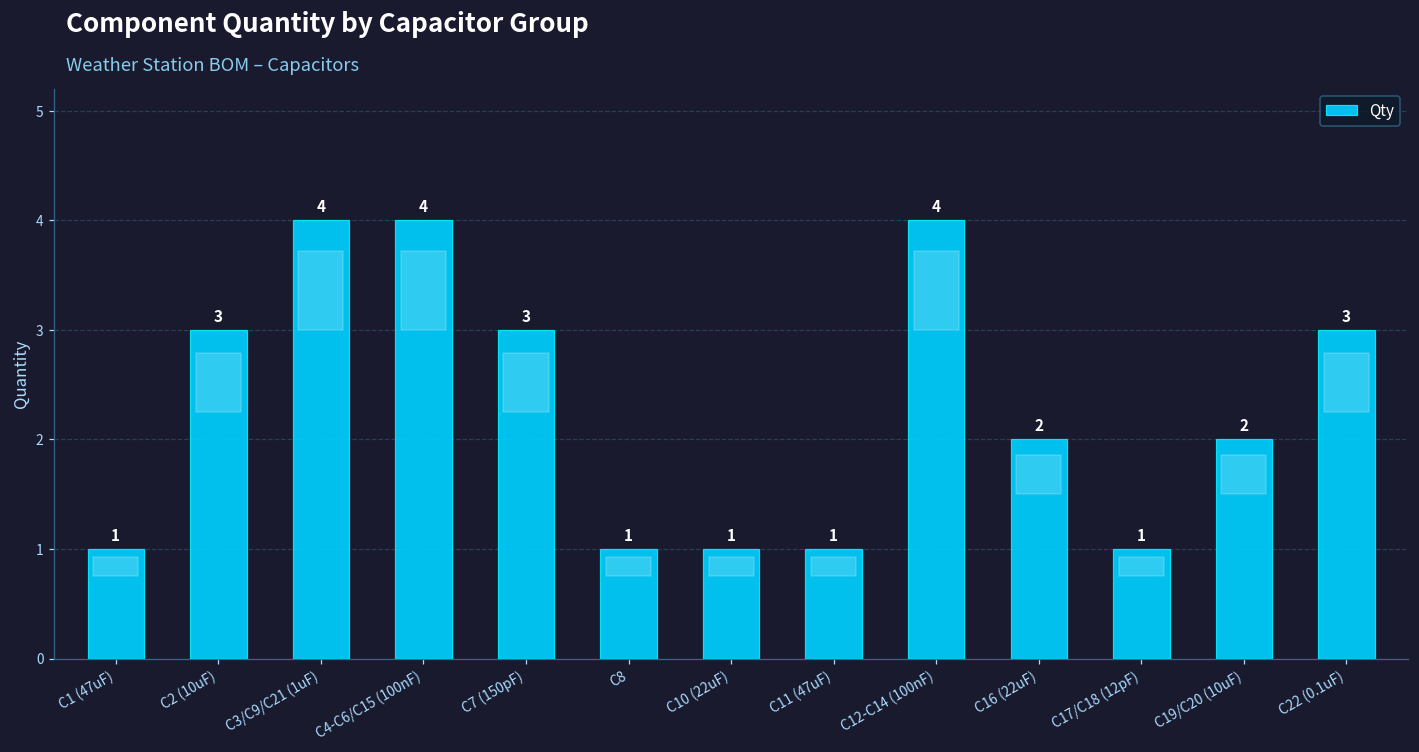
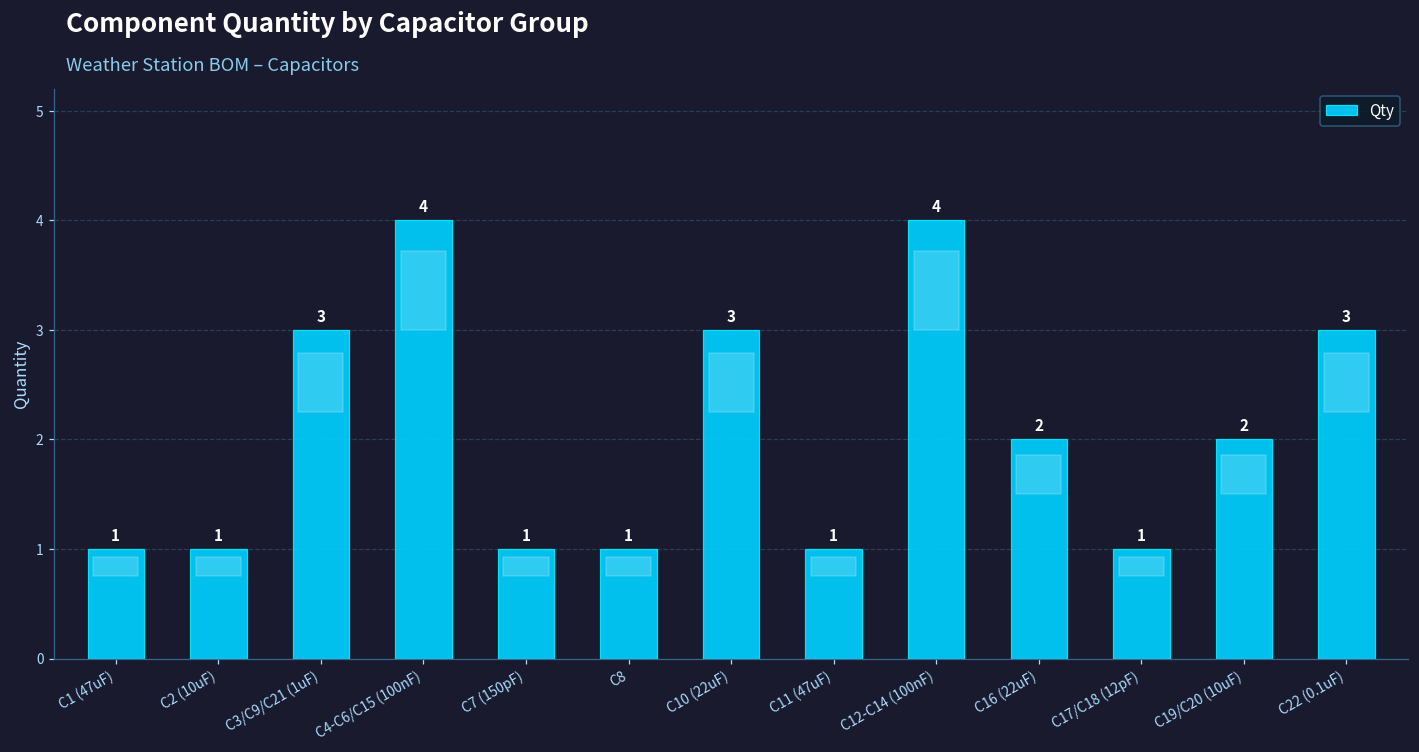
  {
    "C1 (47uF)": 1,
-   "C2 (10uF)": 3,
-   "C3/C9/C21 (1uF)": 4,
+   "C2 (10uF)": 1,
+   "C3/C9/C21 (1uF)": 3,
    "C4-C6/C15 (100nF)": 4,
-   "C7 (150pF)": 3,
+   "C7 (150pF)": 1,
    "C8": 1,
-   "C10 (22uF)": 1,
+   "C10 (22uF)": 3,
    "C11 (47uF)": 1,
    "C12-C14 (100nF)": 4,
    "C16 (22uF)": 2,
    "C17/C18 (12pF)": 1,
    "C19/C20 (10uF)": 2,
    "C22 (0.1uF)": 3
  }
